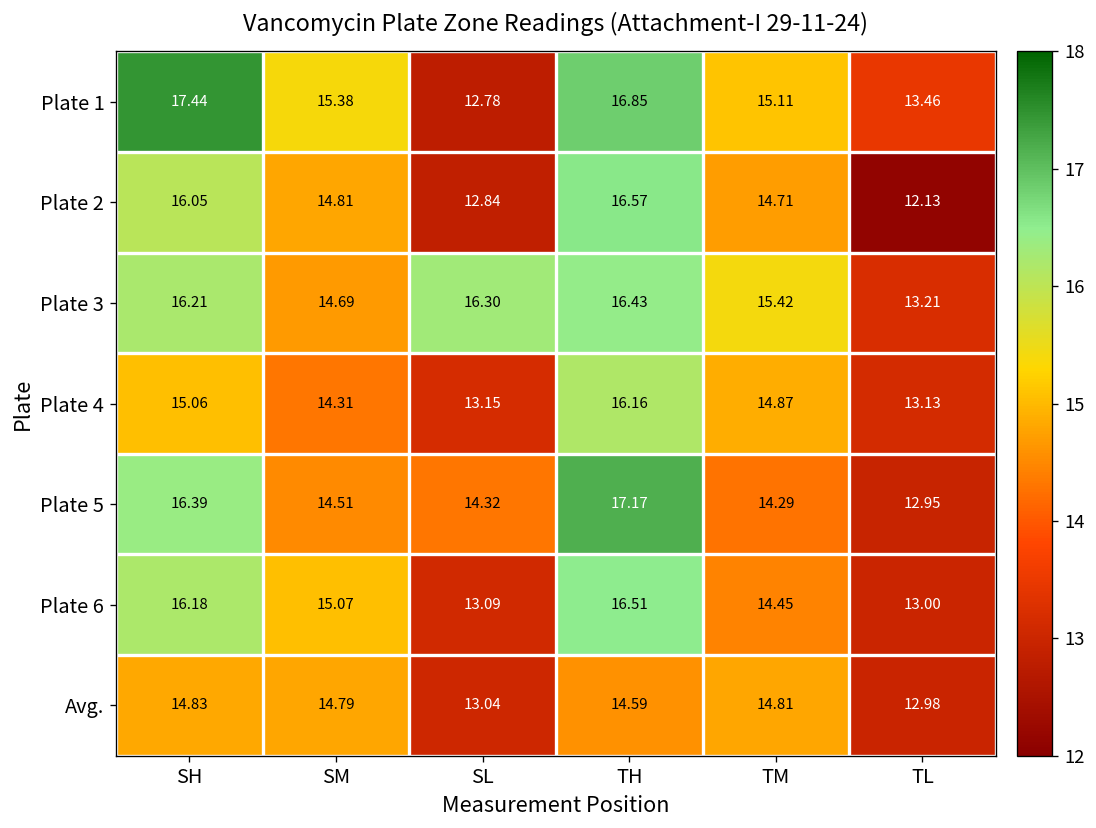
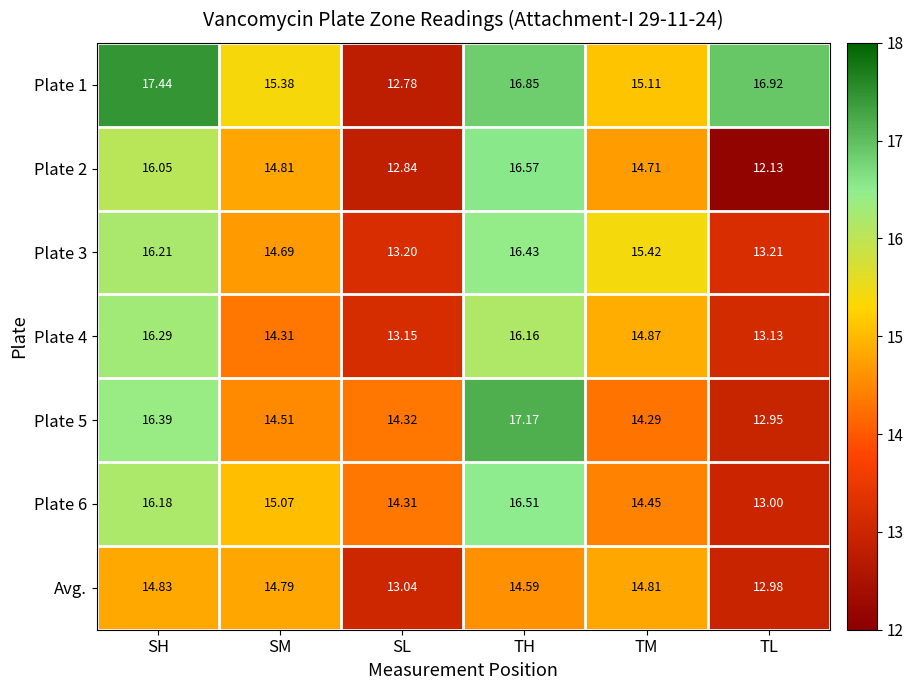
  {
    "Plate 1": {
      "SH": 17.44,
      "SM": 15.38,
      "SL": 12.78,
      "TH": 16.85,
      "TM": 15.11,
-     "TL": 13.46
+     "TL": 16.92
    },
    "Plate 2": {
      "SH": 16.05,
      "SM": 14.81,
      "SL": 12.84,
      "TH": 16.57,
      "TM": 14.71,
      "TL": 12.13
    },
    "Plate 3": {
      "SH": 16.21,
      "SM": 14.69,
-     "SL": 16.30,
+     "SL": 13.20,
      "TH": 16.43,
      "TM": 15.42,
      "TL": 13.21
    },
    "Plate 4": {
-     "SH": 15.06,
+     "SH": 16.29,
      "SM": 14.31,
      "SL": 13.15,
      "TH": 16.16,
      "TM": 14.87,
      "TL": 13.13
    },
    "Plate 5": {
      "SH": 16.39,
      "SM": 14.51,
      "SL": 14.32,
      "TH": 17.17,
      "TM": 14.29,
      "TL": 12.95
    },
    "Plate 6": {
      "SH": 16.18,
      "SM": 15.07,
-     "SL": 13.09,
+     "SL": 14.31,
      "TH": 16.51,
      "TM": 14.45,
      "TL": 13.00
    },
    "Avg.": {
      "SH": 14.83,
      "SM": 14.79,
      "SL": 13.04,
      "TH": 14.59,
      "TM": 14.81,
      "TL": 12.98
    }
  }
